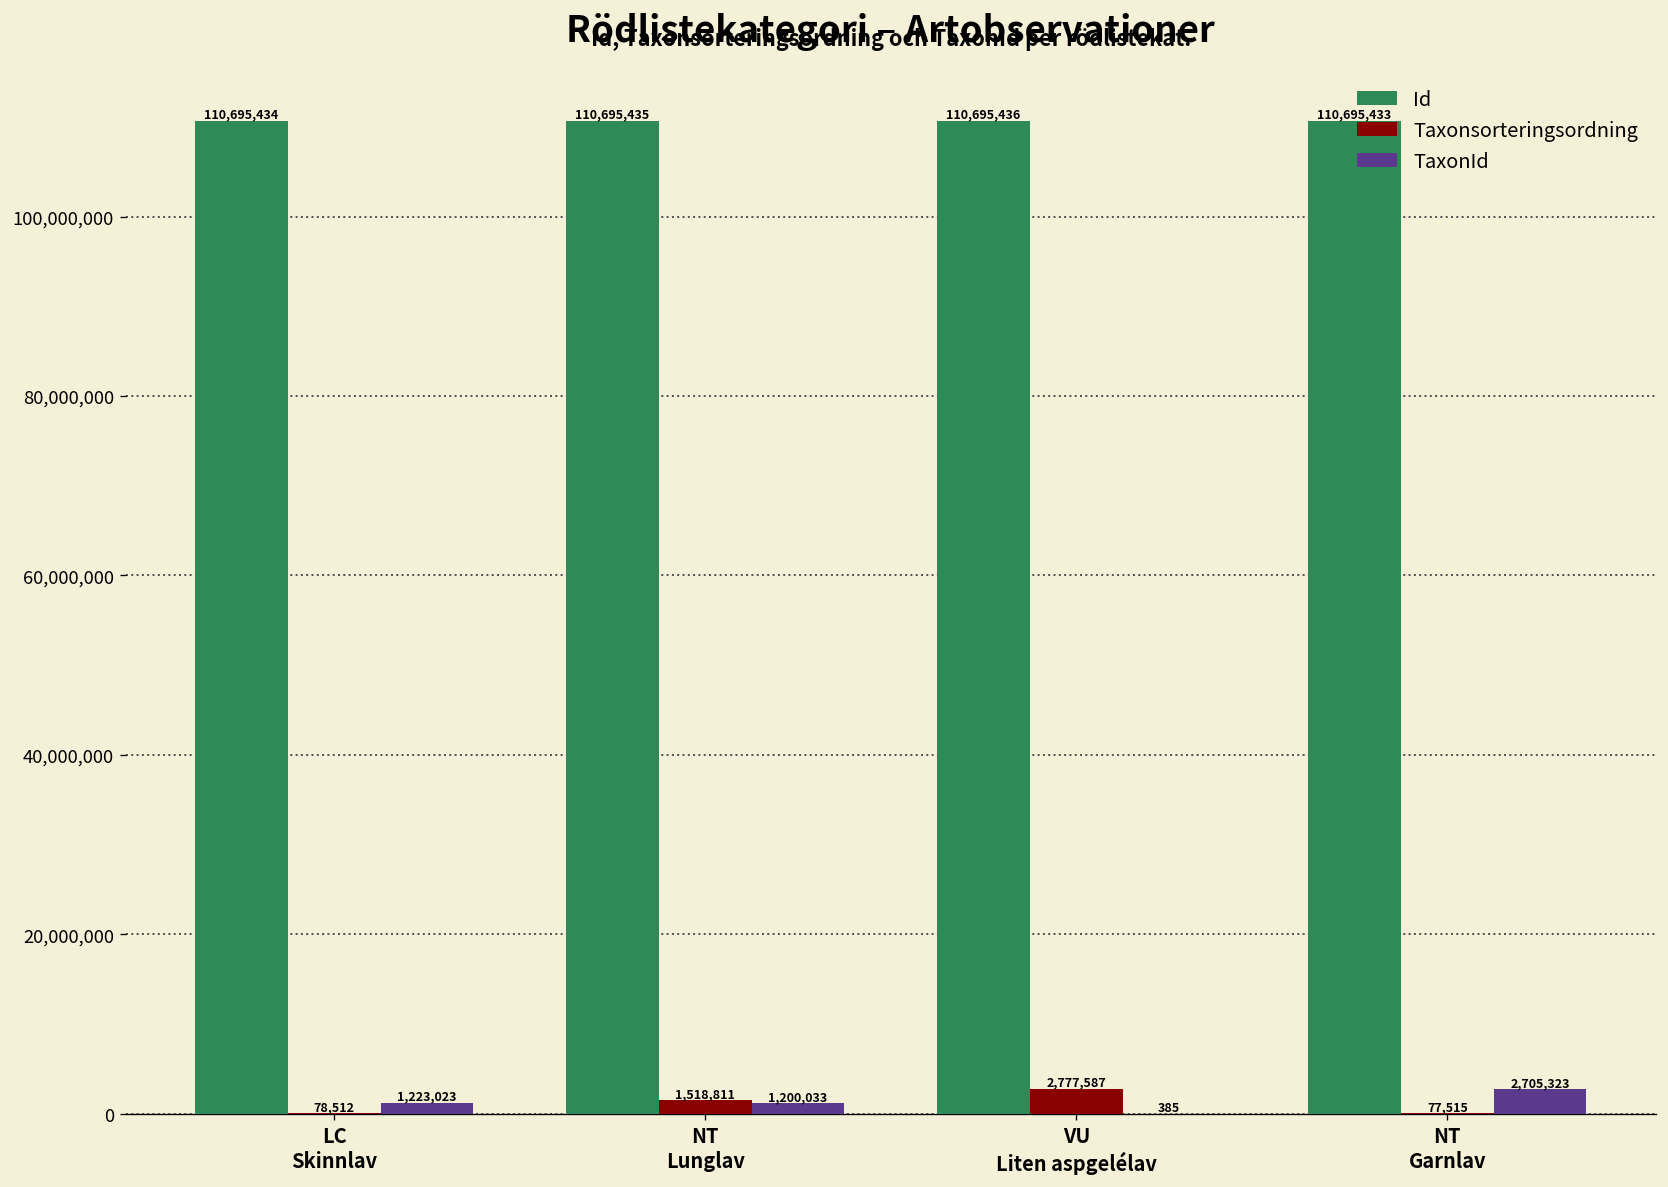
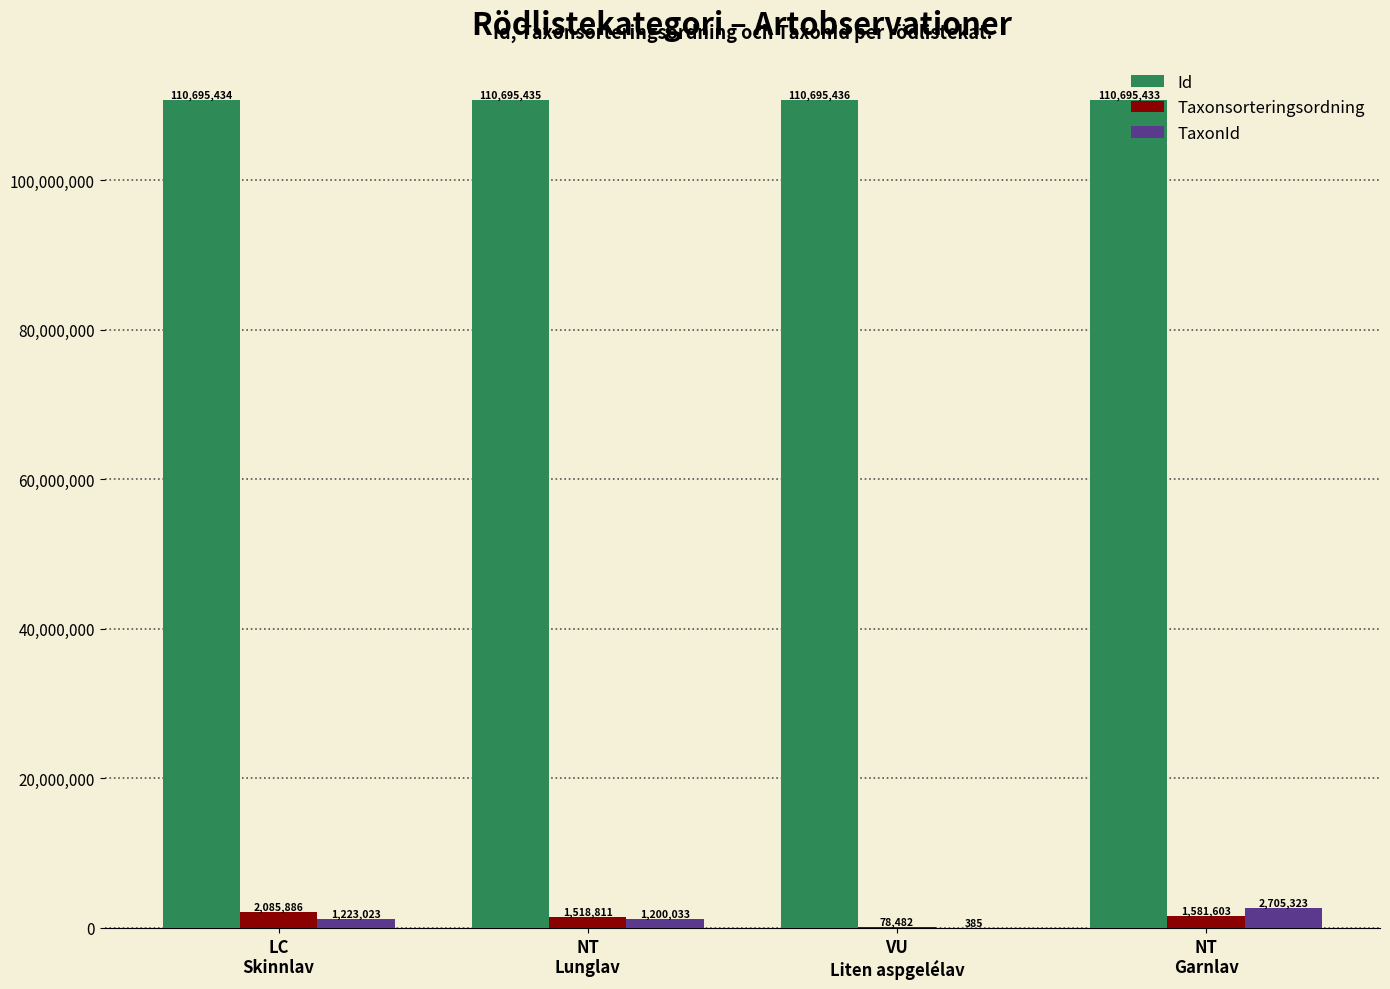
  {
    "Id": {
      "LC Skinnlav": "110,695,434",
      "NT Lunglav": "110,695,435",
      "VU Liten aspgelélav": "110,695,436",
      "NT Garnlav": "110,695,433"
    },
    "Taxonsorteringsordning": {
-     "LC Skinnlav": "78,512",
+     "LC Skinnlav": "2,085,886",
      "NT Lunglav": "1,518,811",
-     "VU Liten aspgelélav": "2,777,587",
-     "NT Garnlav": "77,515"
+     "VU Liten aspgelélav": "78,482",
+     "NT Garnlav": "1,581,603"
    },
    "TaxonId": {
      "LC Skinnlav": "1,223,023",
      "NT Lunglav": "1,200,033",
      "VU Liten aspgelélav": "385",
      "NT Garnlav": "2,705,323"
    }
  }
